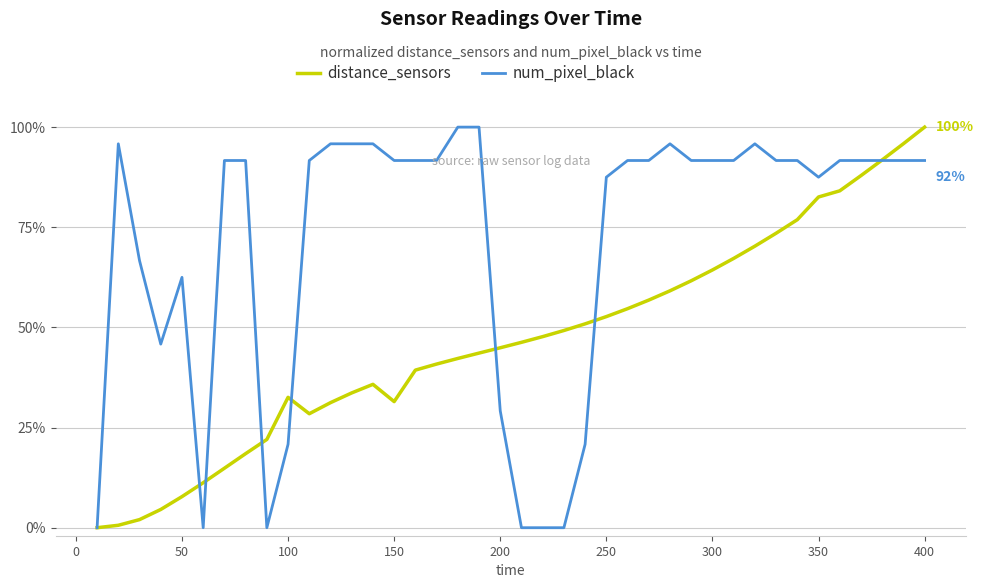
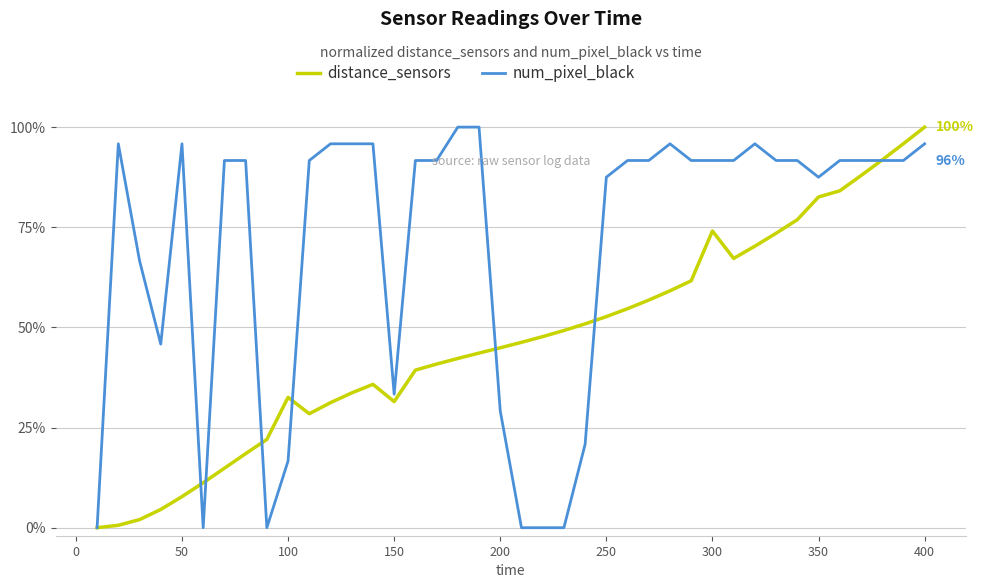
  {
    "distance_sensors": {
      "50": "8%",
      "100": "33%",
      "150": "31%",
      "200": "45%",
      "250": "53%",
-     "300": "64%",
+     "300": "74%",
      "350": "83%"
    },
    "num_pixel_black": {
-     "50": "63%",
-     "100": "21%",
-     "150": "92%",
-     "400": "92%"
+     "50": "96%",
+     "100": "17%",
+     "150": "33%",
+     "400": "96%"
    }
  }
